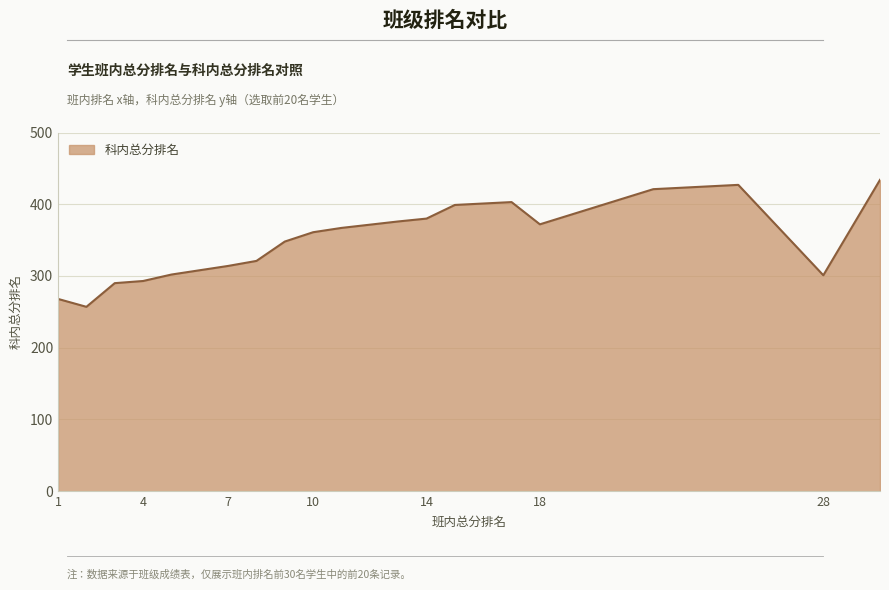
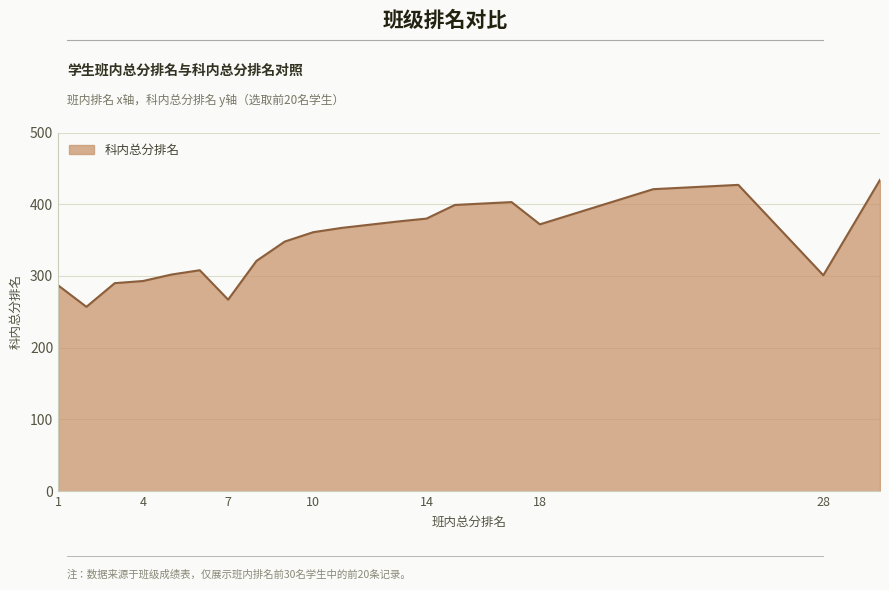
  {
-   "1": 270,
+   "1": 290,
    "4": 290,
-   "7": 310,
+   "7": 270,
    "10": 360,
    "14": 380,
    "18": 370,
    "28": 300
  }
